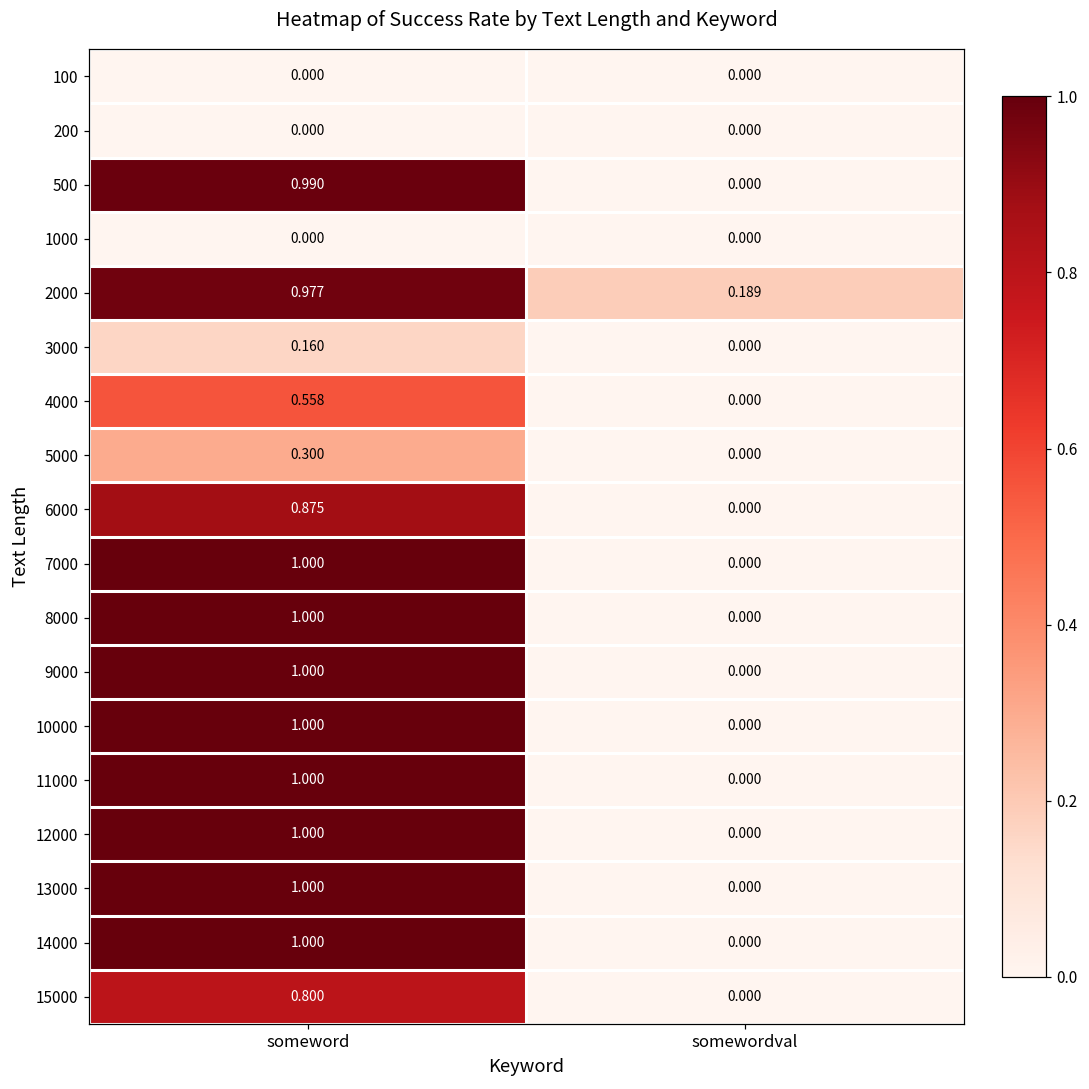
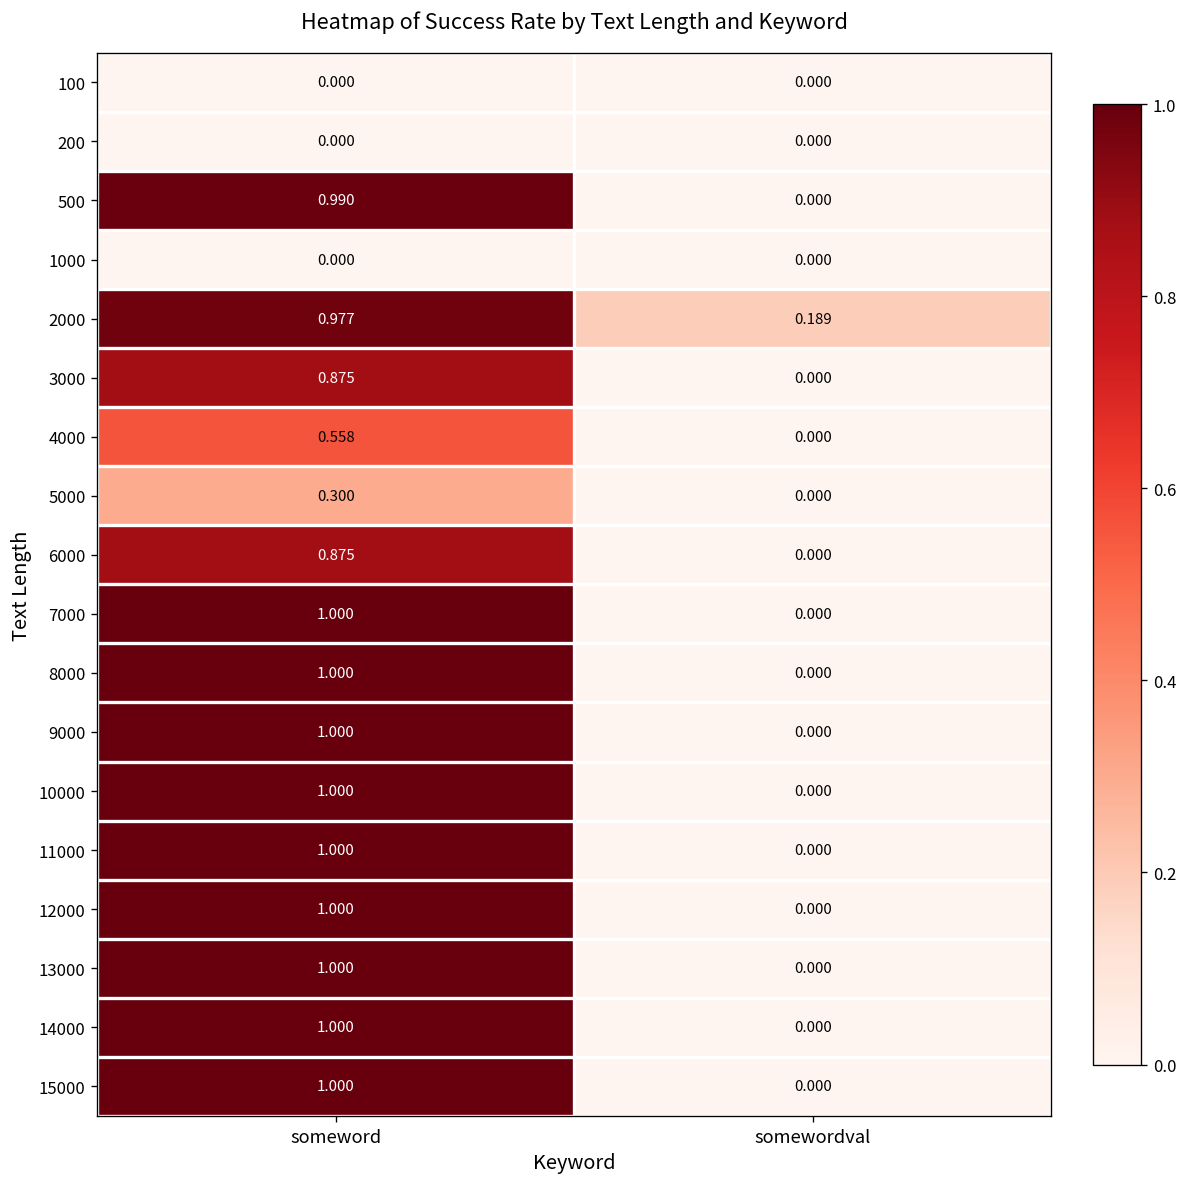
  {
    "100": {
      "someword": 0.000,
      "somewordval": 0.000
    },
    "200": {
      "someword": 0.000,
      "somewordval": 0.000
    },
    "500": {
      "someword": 0.990,
      "somewordval": 0.000
    },
    "1000": {
      "someword": 0.000,
      "somewordval": 0.000
    },
    "2000": {
      "someword": 0.977,
      "somewordval": 0.189
    },
    "3000": {
-     "someword": 0.160,
+     "someword": 0.875,
      "somewordval": 0.000
    },
    "4000": {
      "someword": 0.558,
      "somewordval": 0.000
    },
    "5000": {
      "someword": 0.300,
      "somewordval": 0.000
    },
    "6000": {
      "someword": 0.875,
      "somewordval": 0.000
    },
    "7000": {
      "someword": 1.000,
      "somewordval": 0.000
    },
    "8000": {
      "someword": 1.000,
      "somewordval": 0.000
    },
    "9000": {
      "someword": 1.000,
      "somewordval": 0.000
    },
    "10000": {
      "someword": 1.000,
      "somewordval": 0.000
    },
    "11000": {
      "someword": 1.000,
      "somewordval": 0.000
    },
    "12000": {
      "someword": 1.000,
      "somewordval": 0.000
    },
    "13000": {
      "someword": 1.000,
      "somewordval": 0.000
    },
    "14000": {
      "someword": 1.000,
      "somewordval": 0.000
    },
    "15000": {
-     "someword": 0.800,
+     "someword": 1.000,
      "somewordval": 0.000
    }
  }
